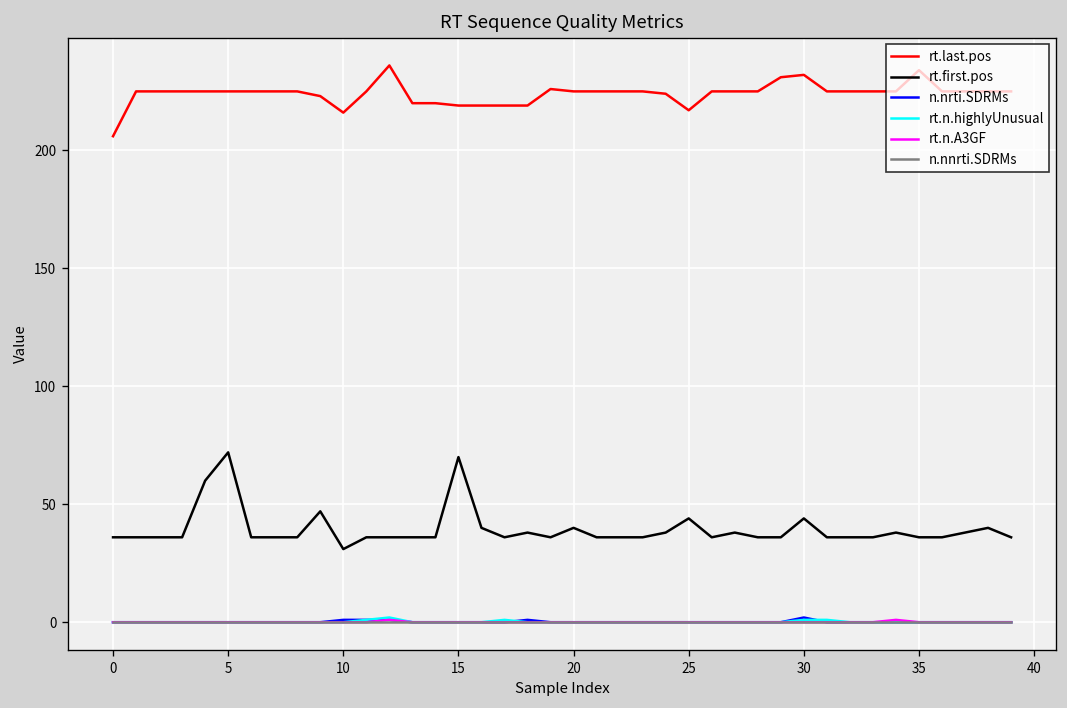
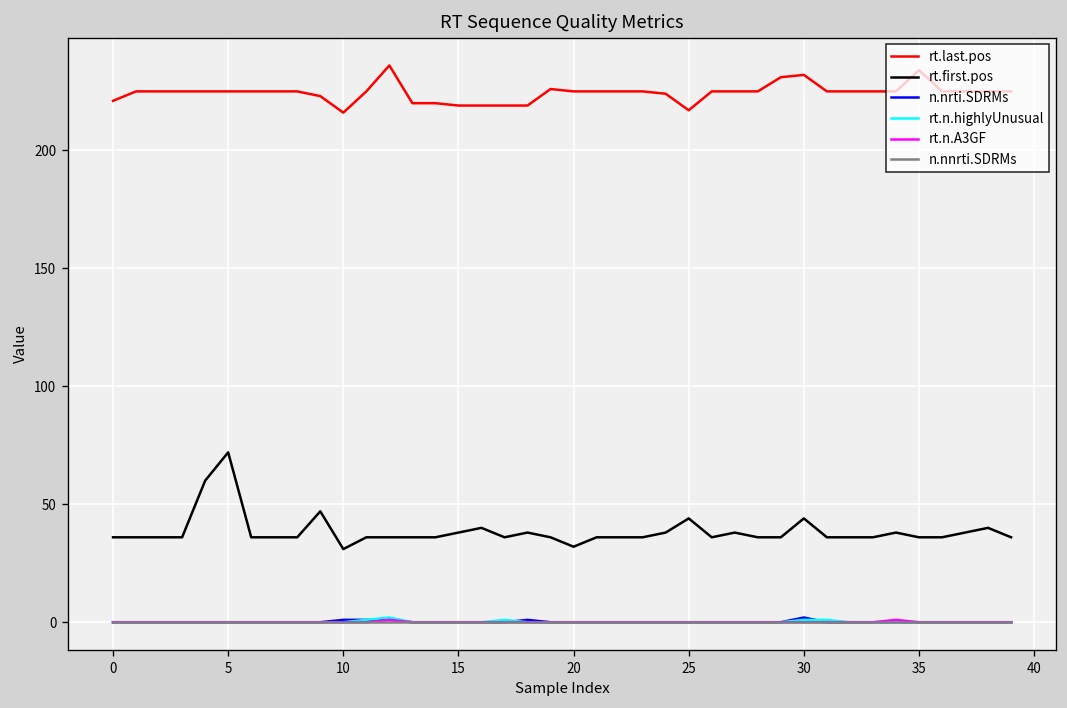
  {
    "rt.last.pos": {
-     "0": 206,
+     "0": 221,
      "5": 225,
      "10": 216,
      "15": 219,
      "20": 225,
      "25": 217,
      "30": 232
    },
    "rt.first.pos": {
      "0": 36,
      "5": 72,
      "10": 31,
-     "15": 70,
-     "20": 40,
+     "15": 38,
+     "20": 32,
      "25": 44,
      "30": 44,
      "35": 36
    }
  }
